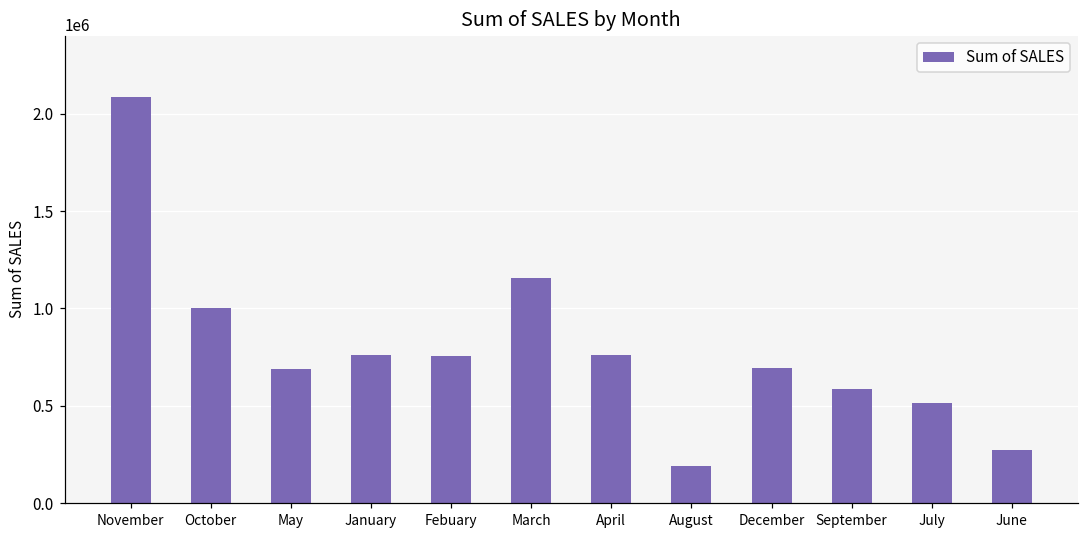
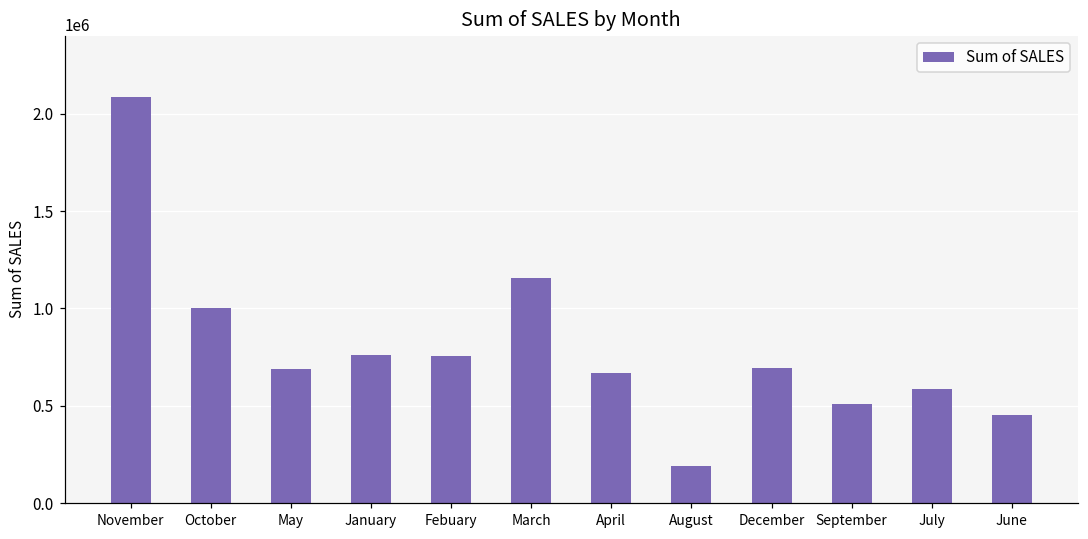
  {
    "November": 2090000,
    "October": 1000000,
    "May": 690000,
    "January": 760000,
    "Febuary": 760000,
    "March": 1150000,
-   "April": 760000,
+   "April": 670000,
    "August": 190000,
    "December": 700000,
-   "September": 580000,
-   "July": 510000,
-   "June": 270000
+   "September": 510000,
+   "July": 590000,
+   "June": 450000
  }
